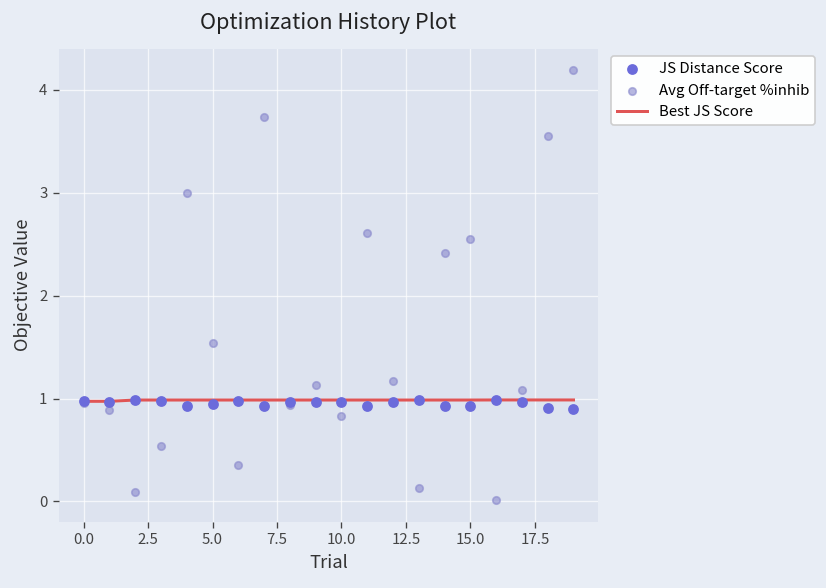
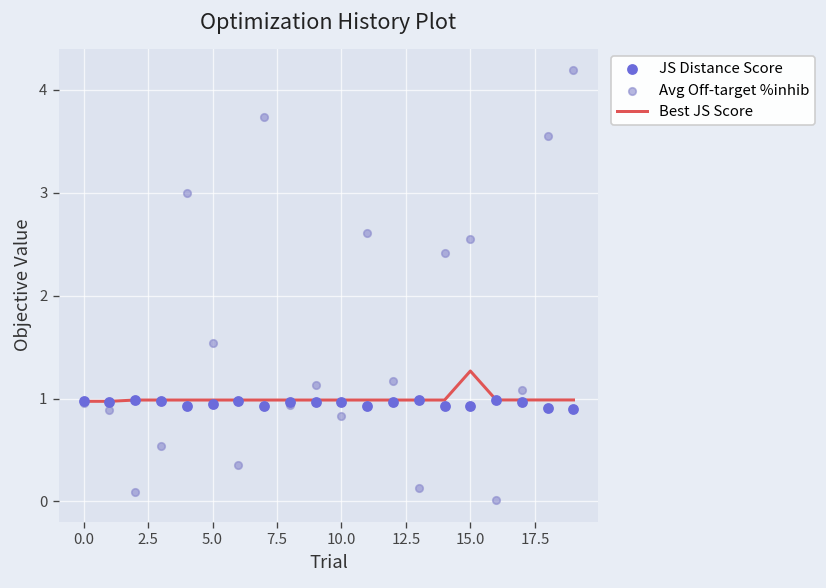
  {
    "Best JS Score": {
      "5.0": 1.0,
-     "15.0": 1.0
+     "15.0": 1.3
    }
  }
